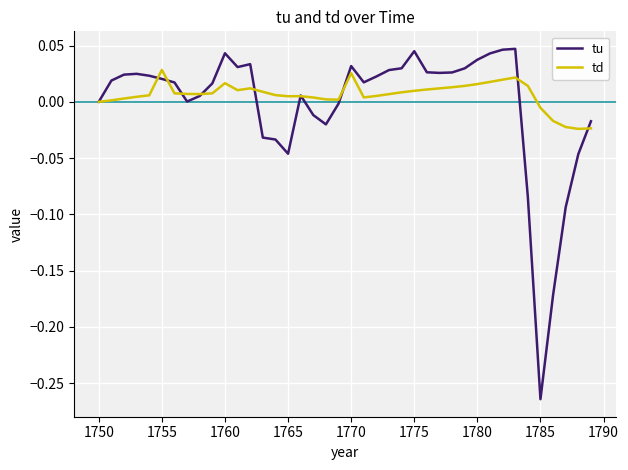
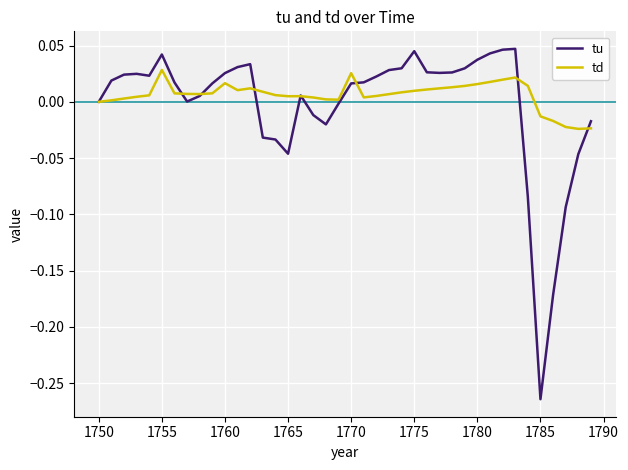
  {
    "tu": {
-     "1755": 0.020,
-     "1760": 0.043,
+     "1755": 0.042,
+     "1760": 0.026,
      "1765": -0.046,
-     "1770": 0.032,
+     "1770": 0.016,
      "1775": 0.045,
      "1780": 0.037,
      "1785": -0.264
    },
    "td": {
      "1755": 0.028,
      "1760": 0.017,
      "1765": 0.005,
      "1770": 0.025,
      "1775": 0.010,
      "1780": 0.016,
-     "1785": -0.005
+     "1785": -0.013
    }
  }
